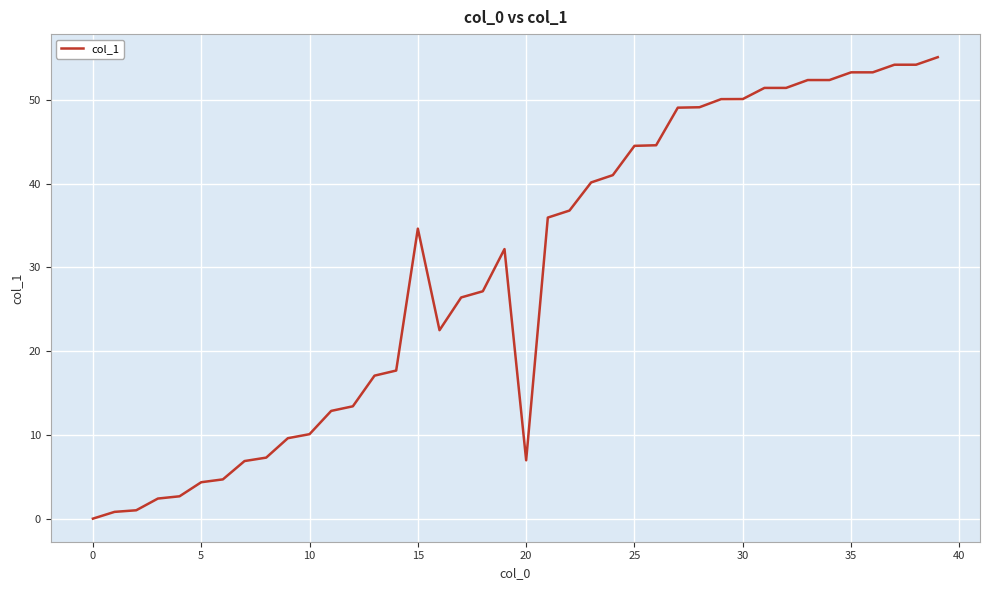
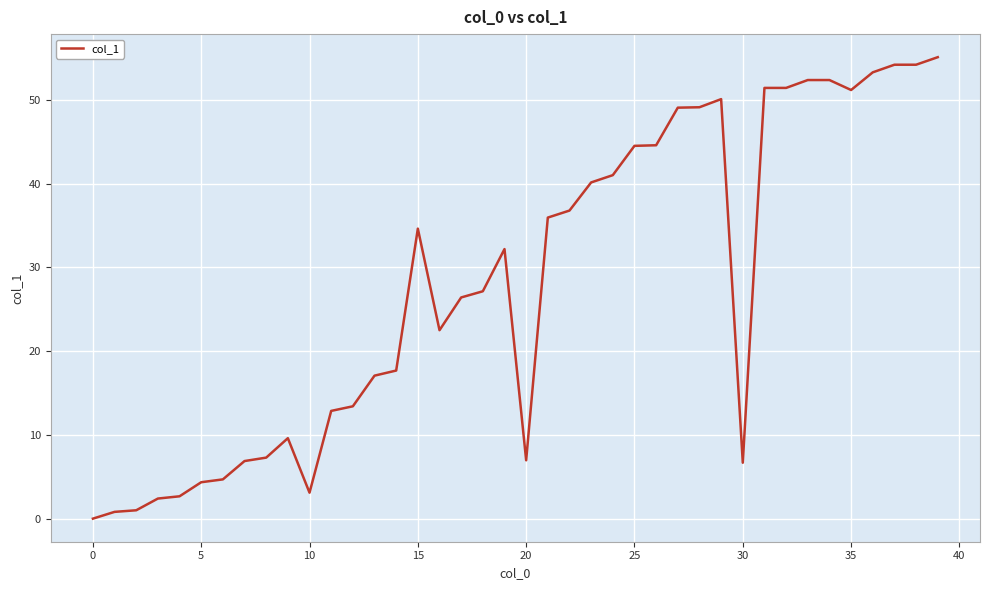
  {
    "0": 0,
    "5": 4,
-   "10": 10,
+   "10": 3,
    "15": 35,
    "20": 7,
    "25": 45,
-   "30": 50,
-   "35": 53
+   "30": 7,
+   "35": 51
  }
